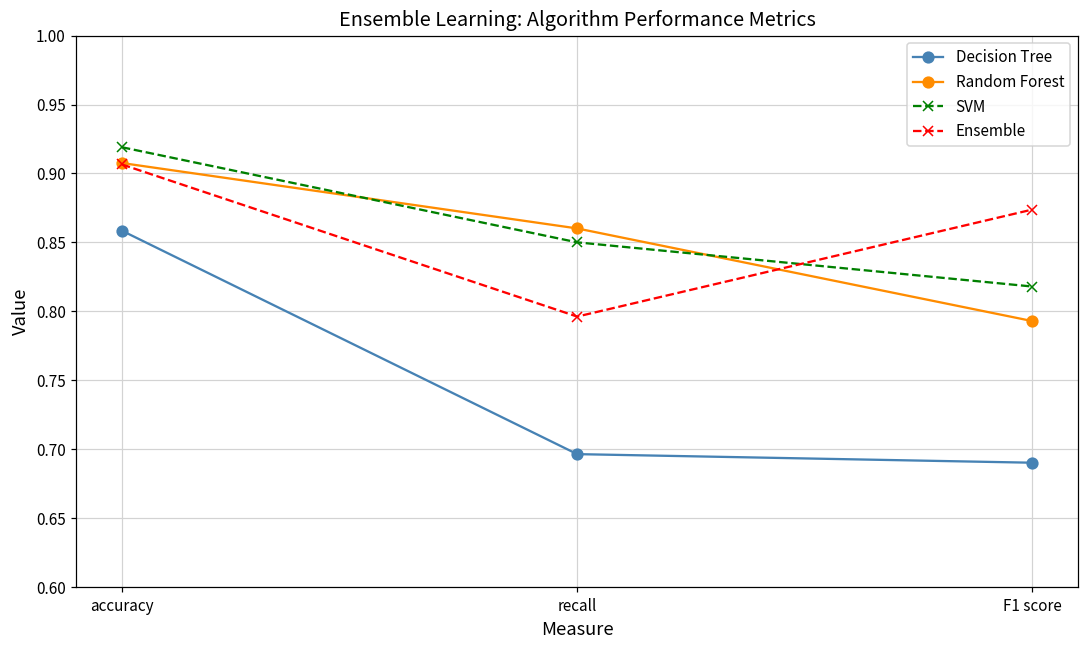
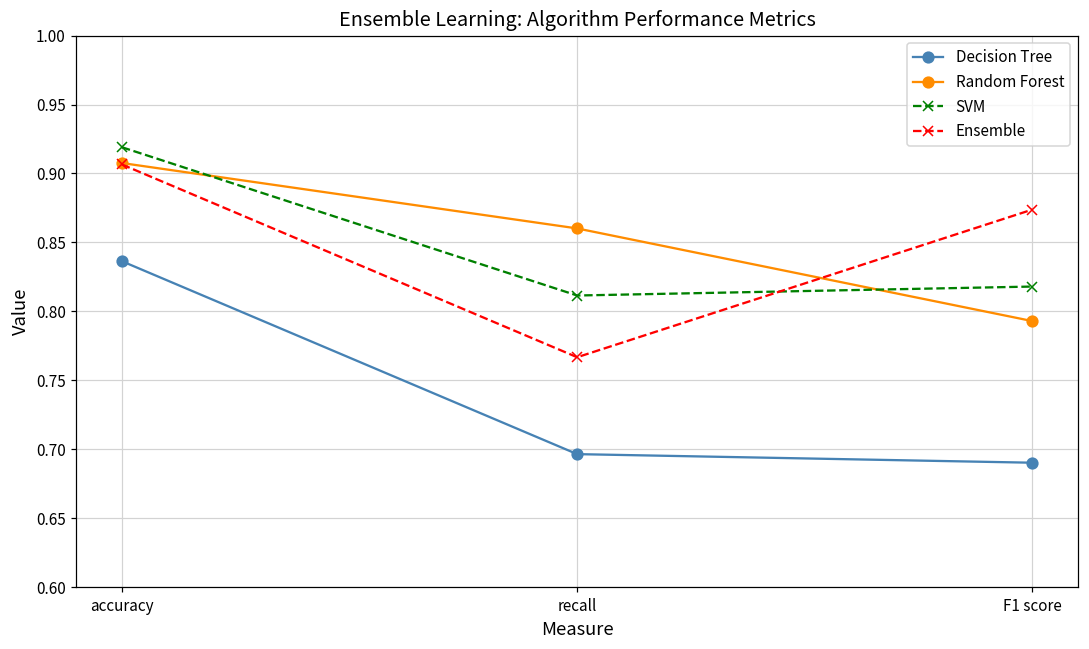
  {
    "Decision Tree": {
-     "accuracy": 0.858,
+     "accuracy": 0.836,
      "recall": 0.696,
      "F1 score": 0.690
    },
    "Random Forest": {
      "recall": 0.860,
      "F1 score": 0.793
    },
    "SVM": {
      "accuracy": 0.919,
-     "recall": 0.850,
+     "recall": 0.811,
      "F1 score": 0.818
    },
    "Ensemble": {
-     "recall": 0.796,
+     "recall": 0.767,
      "F1 score": 0.874
    }
  }
